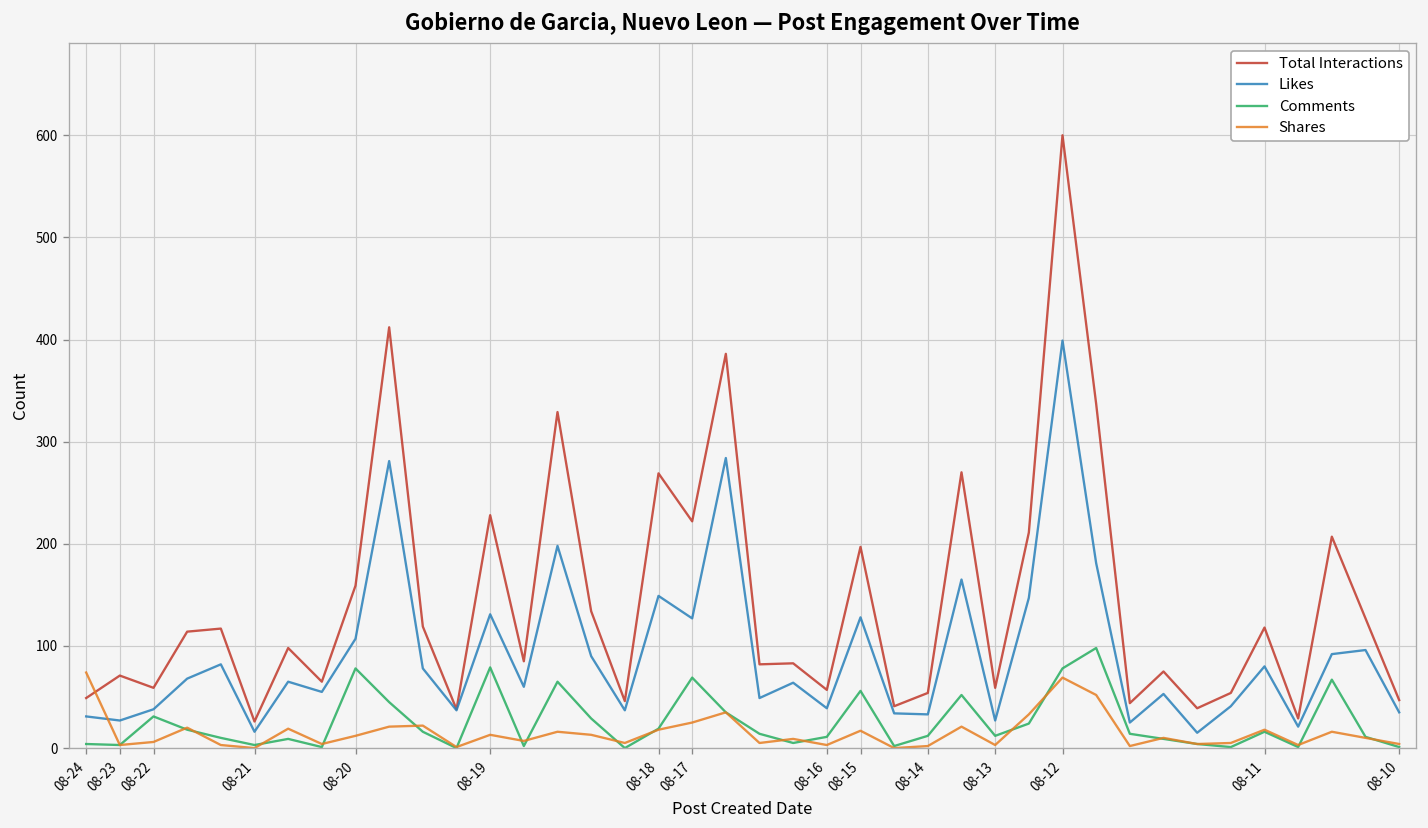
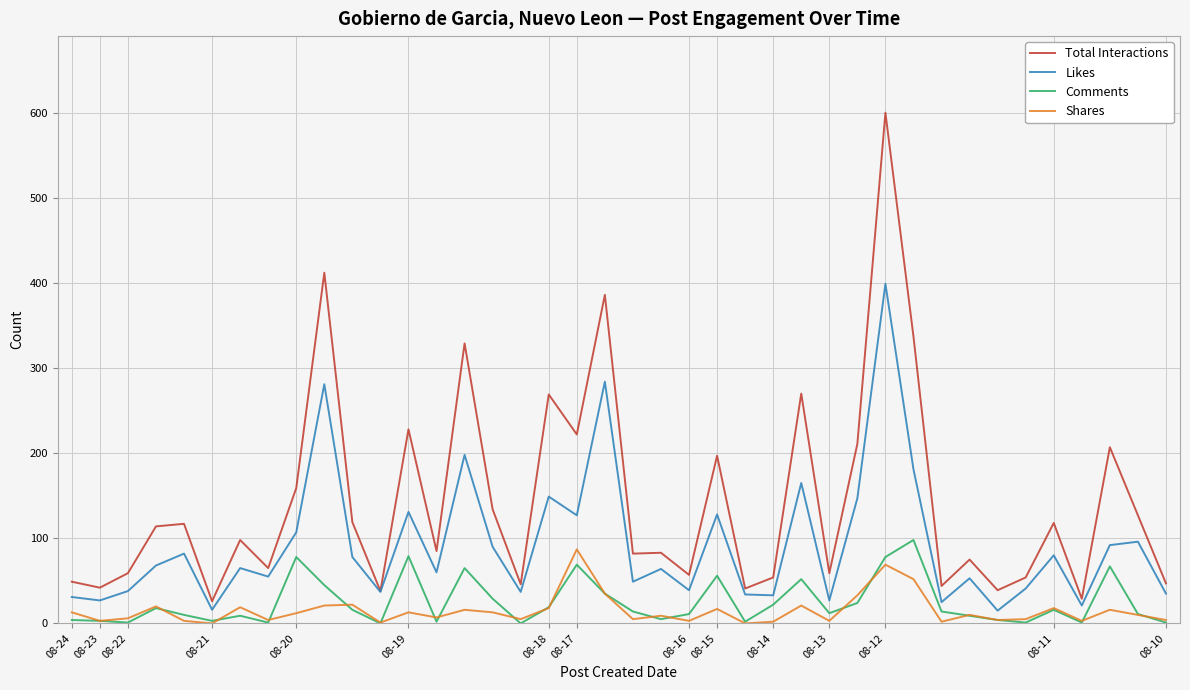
  {
    "Total Interactions": {
      "08-24": 50,
-     "08-23": 70,
+     "08-23": 40,
      "08-22": 60,
      "08-21": 30,
      "08-20": 160,
      "08-19": 230,
      "08-18": 270,
      "08-17": 220,
      "08-16": 60,
      "08-15": 200,
      "08-14": 50,
      "08-13": 60,
      "08-12": 600,
      "08-11": 120,
      "08-10": 50
    },
    "Likes": {
      "08-24": 30,
      "08-23": 30,
      "08-22": 40,
      "08-21": 20,
      "08-20": 110,
      "08-19": 130,
      "08-18": 150,
      "08-17": 130,
      "08-16": 40,
      "08-15": 130,
      "08-14": 30,
      "08-13": 30,
      "08-12": 400,
      "08-11": 80,
      "08-10": 40
    },
    "Comments": {
      "08-24": 0,
-     "08-22": 30,
+     "08-22": 0,
      "08-20": 80,
      "08-19": 80,
      "08-17": 70,
      "08-16": 10,
      "08-15": 60,
-     "08-14": 10,
+     "08-14": 20,
      "08-13": 10,
      "08-12": 80,
      "08-10": 0
    },
    "Shares": {
-     "08-24": 70,
+     "08-24": 10,
      "08-22": 10,
      "08-20": 10,
      "08-19": 10,
-     "08-17": 30,
+     "08-17": 90,
      "08-16": 0,
      "08-15": 20,
      "08-14": 0,
      "08-13": 0,
      "08-12": 70,
      "08-10": 0
    }
  }
